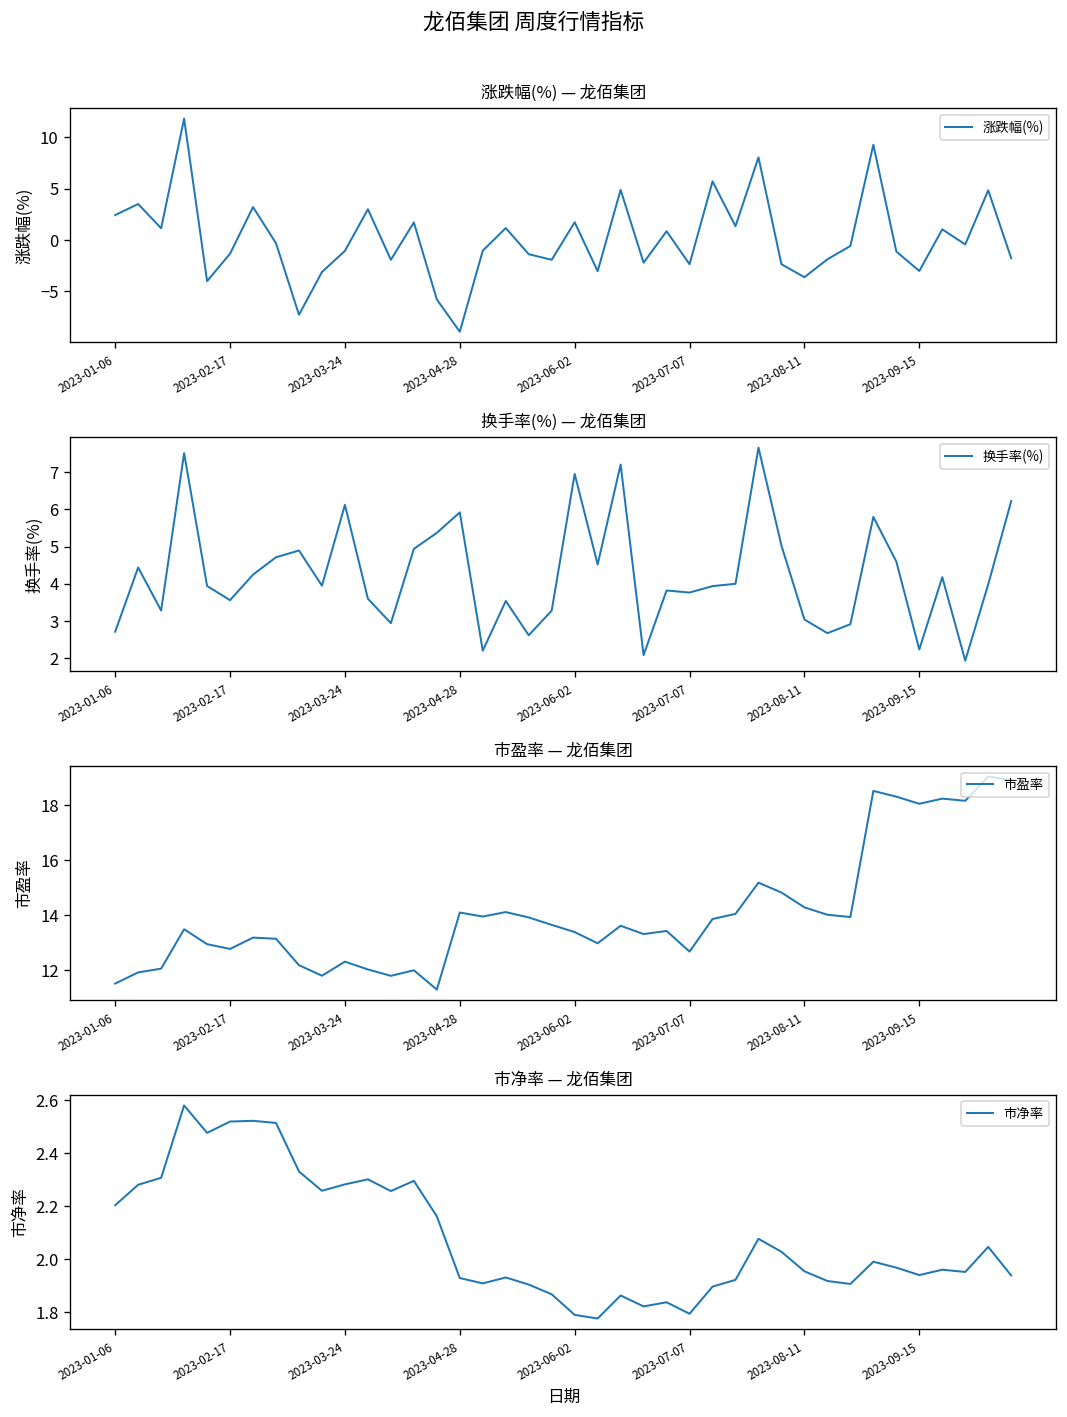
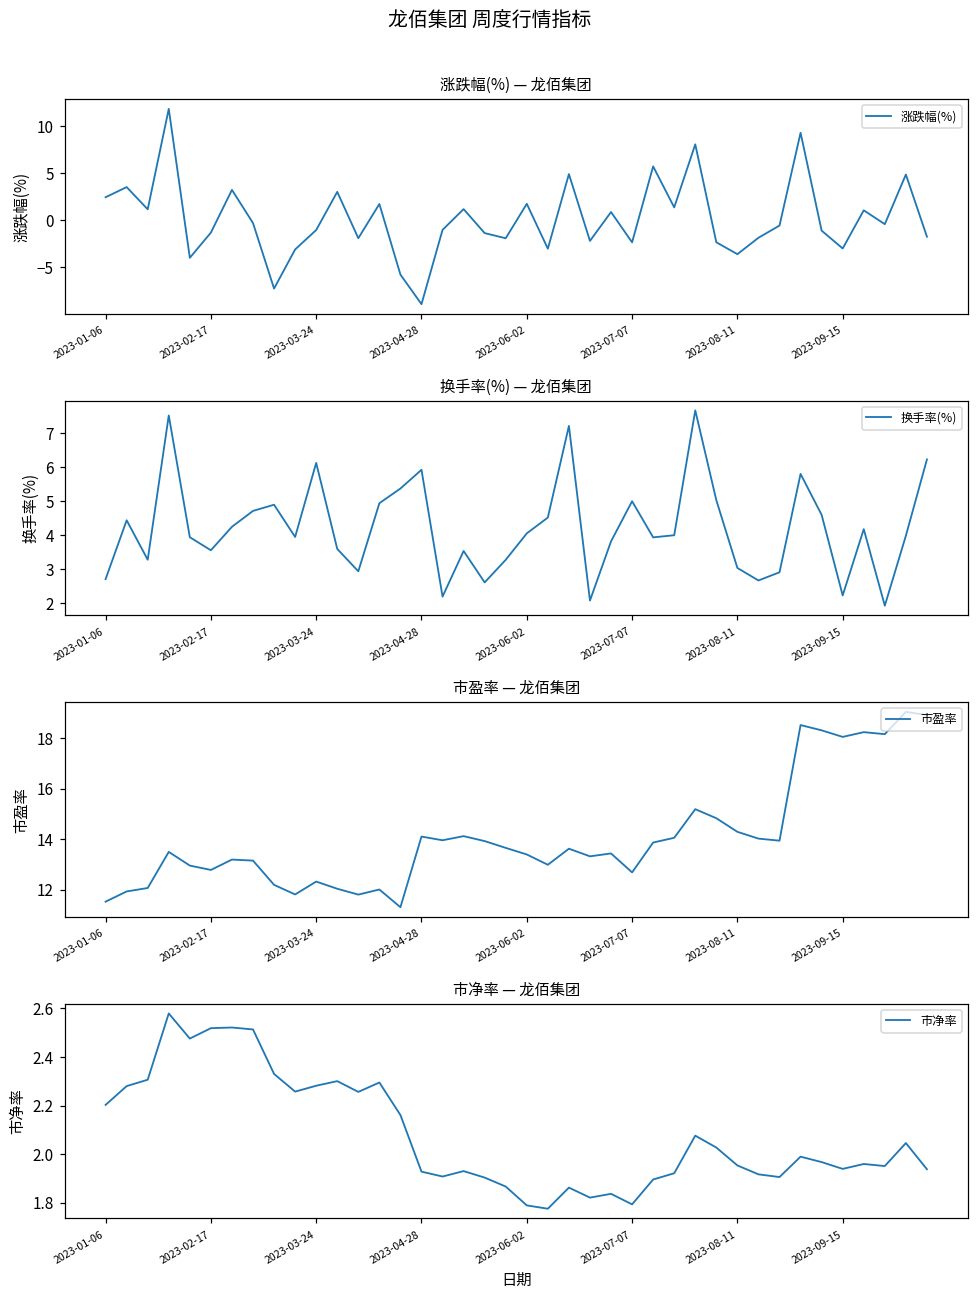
  {
    "涨跌幅(%) — 龙佰集团": {
      "2023-01-06": 2,
      "2023-02-17": -1,
      "2023-03-24": -1,
      "2023-04-28": -9,
      "2023-06-02": 2,
      "2023-07-07": -2,
      "2023-08-11": -4,
      "2023-09-15": -3
    },
    "换手率(%) — 龙佰集团": {
      "2023-01-06": 2.7,
      "2023-02-17": 3.6,
      "2023-03-24": 6.1,
      "2023-04-28": 5.9,
-     "2023-06-02": 7.0,
-     "2023-07-07": 3.8,
+     "2023-06-02": 4.1,
+     "2023-07-07": 5.0,
      "2023-08-11": 3.0,
      "2023-09-15": 2.2
    },
    "市盈率 — 龙佰集团": {
      "2023-01-06": 11.5,
      "2023-02-17": 12.8,
      "2023-03-24": 12.3,
      "2023-04-28": 14.1,
      "2023-06-02": 13.4,
      "2023-07-07": 12.7,
      "2023-08-11": 14.3,
      "2023-09-15": 18.0
    },
    "市净率 — 龙佰集团": {
      "2023-01-06": 2.20,
      "2023-02-17": 2.52,
      "2023-03-24": 2.28,
      "2023-04-28": 1.93,
      "2023-06-02": 1.79,
      "2023-07-07": 1.79,
      "2023-08-11": 1.95,
      "2023-09-15": 1.94
    }
  }
